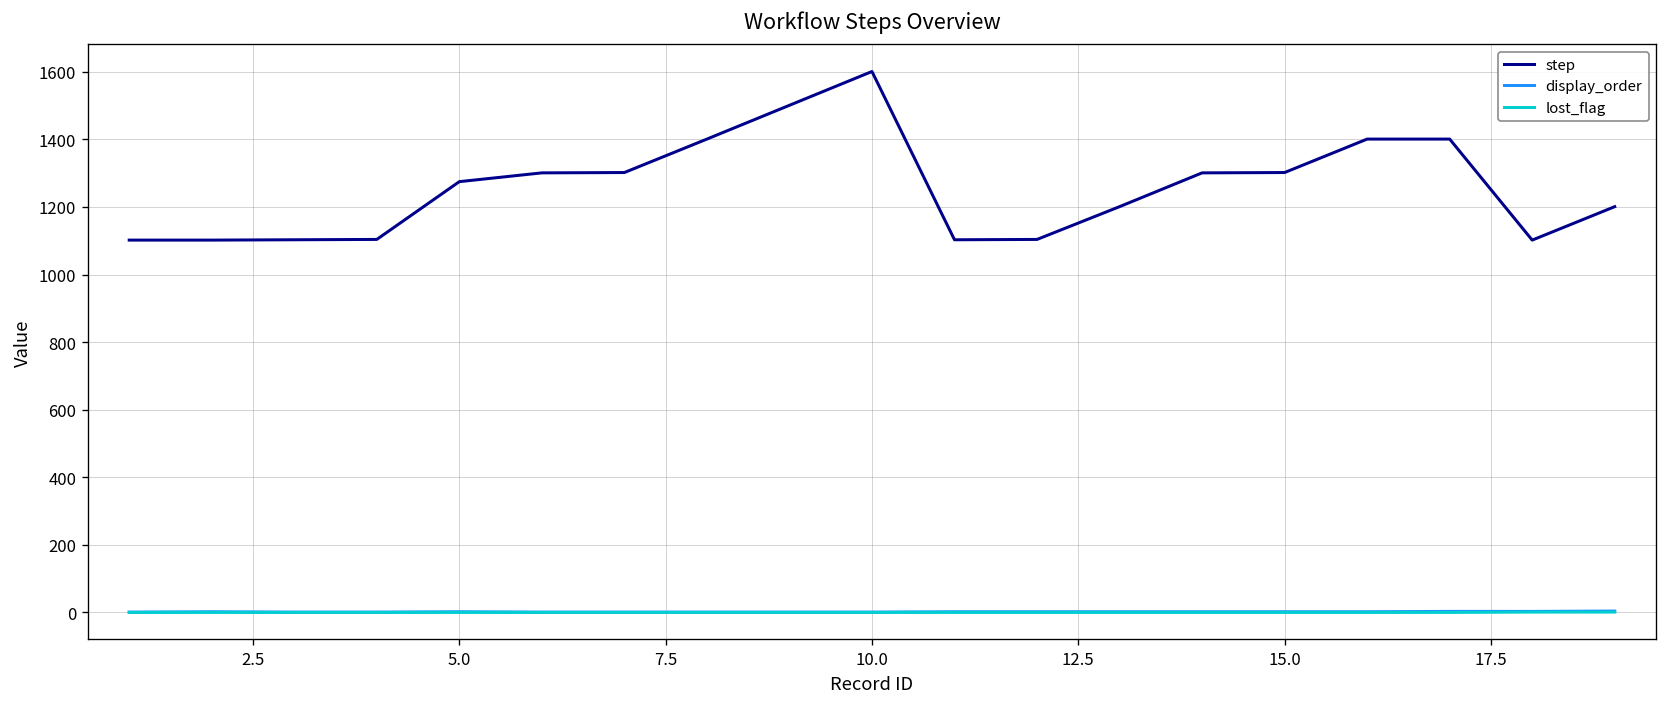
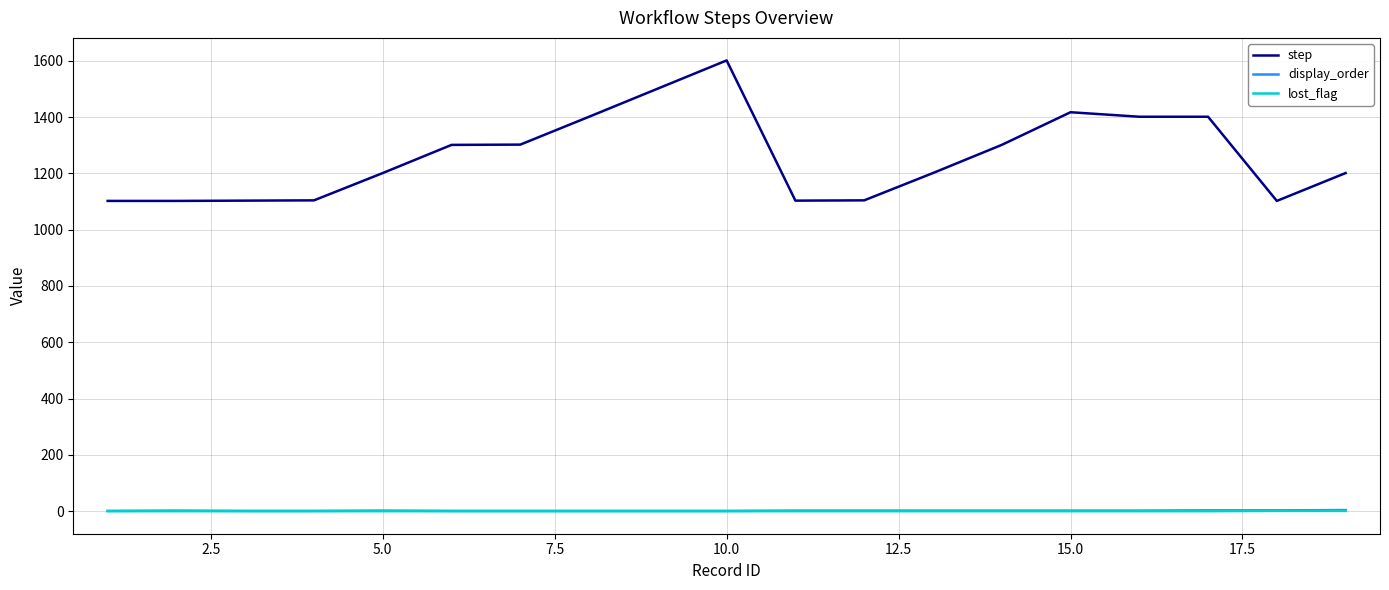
  {
    "step": {
-     "5.0": 1280,
+     "5.0": 1200,
      "10.0": 1600,
-     "15.0": 1300
+     "15.0": 1420
    }
  }
